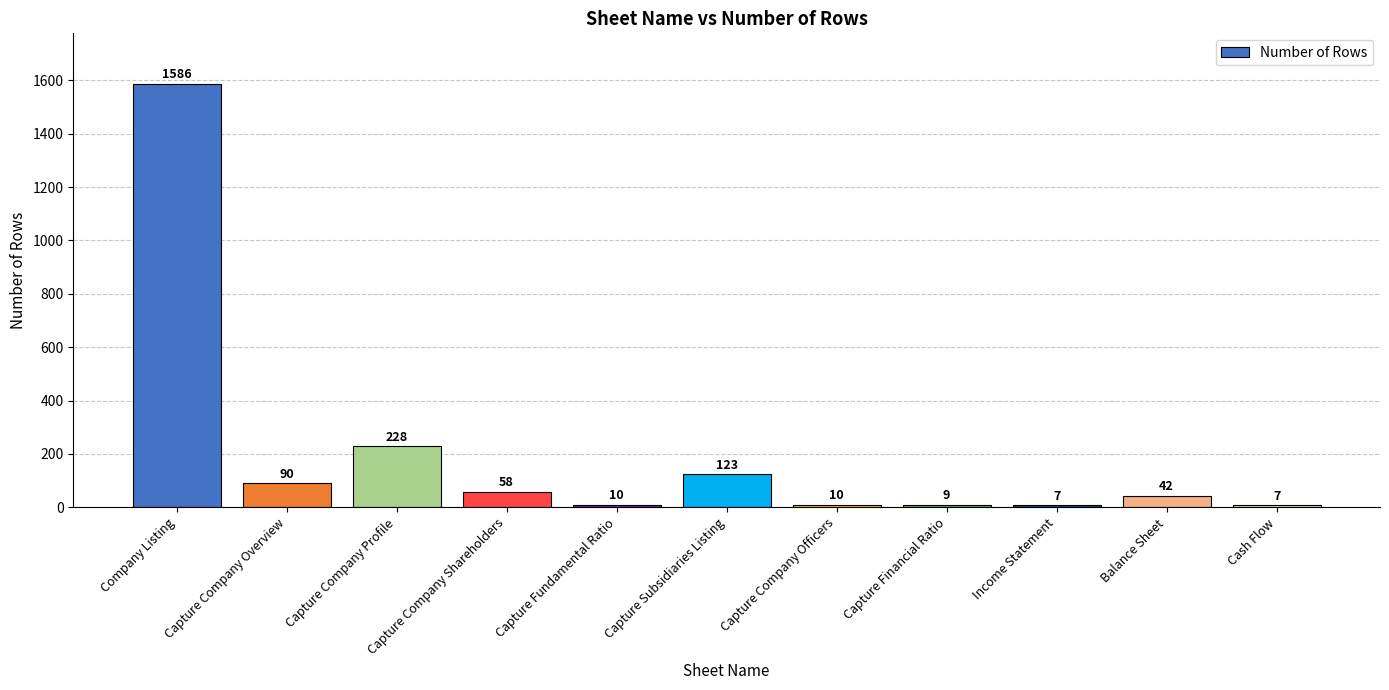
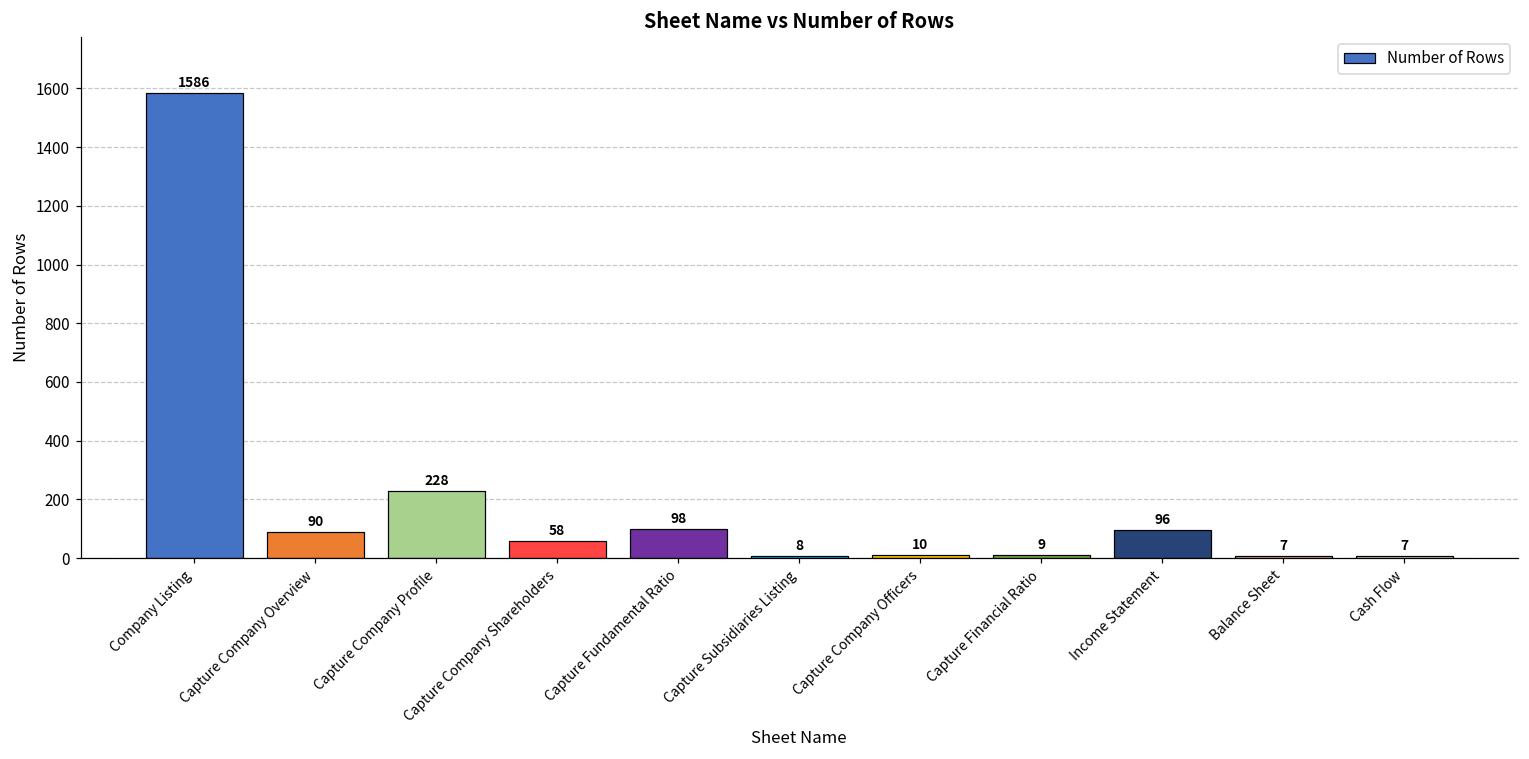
  {
    "Company Listing": 1586,
    "Capture Company Overview": 90,
    "Capture Company Profile": 228,
    "Capture Company Shareholders": 58,
-   "Capture Fundamental Ratio": 10,
-   "Capture Subsidiaries Listing": 123,
+   "Capture Fundamental Ratio": 98,
+   "Capture Subsidiaries Listing": 8,
    "Capture Company Officers": 10,
    "Capture Financial Ratio": 9,
-   "Income Statement": 7,
-   "Balance Sheet": 42,
+   "Income Statement": 96,
+   "Balance Sheet": 7,
    "Cash Flow": 7
  }
